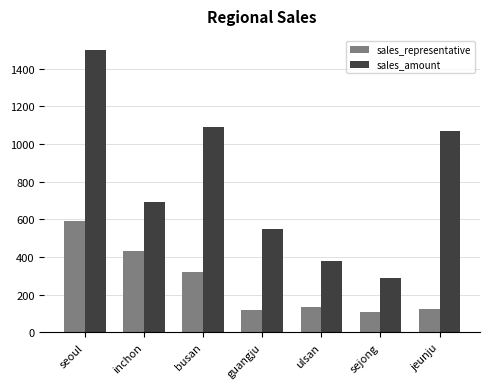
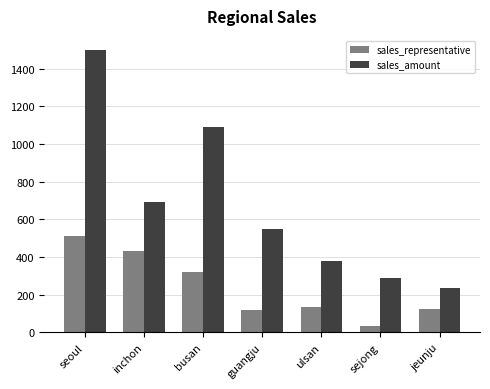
  {
    "sales_representative": {
-     "seoul": 590,
+     "seoul": 510,
      "inchon": 430,
      "busan": 320,
      "guangju": 120,
      "ulsan": 140,
-     "sejong": 110,
+     "sejong": 40,
      "jeunju": 130
    },
    "sales_amount": {
      "seoul": 1500,
      "inchon": 690,
      "busan": 1090,
      "guangju": 550,
      "ulsan": 380,
      "sejong": 290,
-     "jeunju": 1070
+     "jeunju": 240
    }
  }
